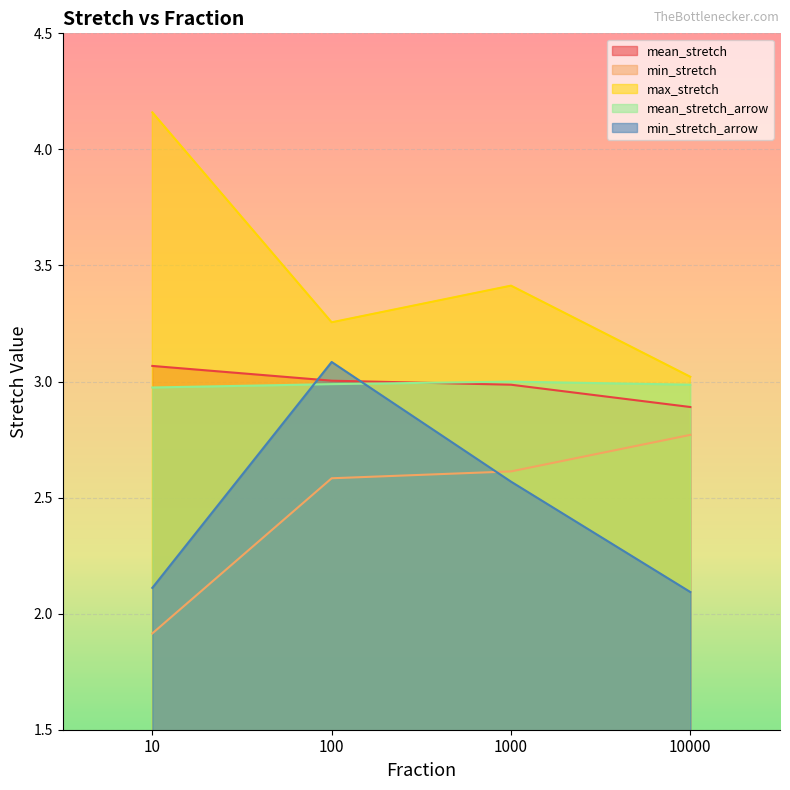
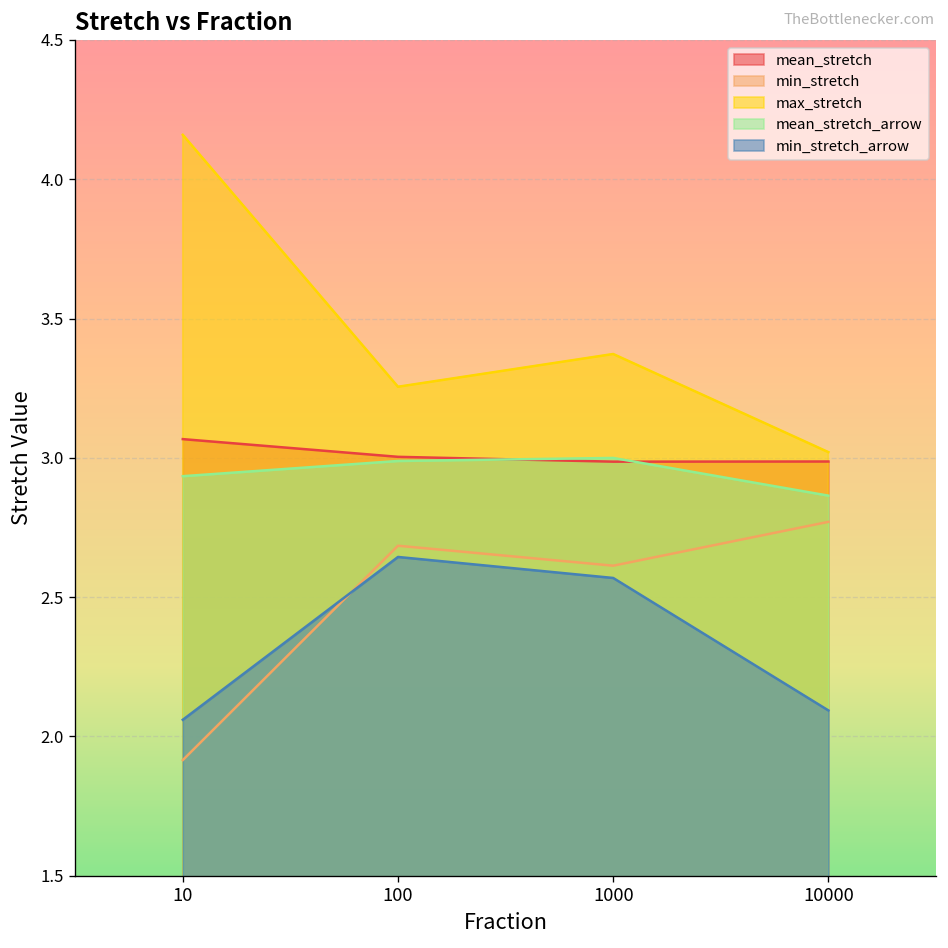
  {
    "mean_stretch": {
      "10": 3.07,
      "100": 3.00,
      "1000": 2.99,
-     "10000": 2.89
+     "10000": 2.99
    },
    "min_stretch": {
      "10": 1.91,
-     "100": 2.58,
+     "100": 2.68,
      "1000": 2.61,
      "10000": 2.77
    },
    "max_stretch": {
      "10": 4.16,
      "100": 3.26,
-     "1000": 3.41,
+     "1000": 3.37,
      "10000": 3.02
    },
    "mean_stretch_arrow": {
-     "10": 2.97,
+     "10": 2.93,
      "100": 2.99,
      "1000": 3.00,
-     "10000": 2.99
+     "10000": 2.86
    },
    "min_stretch_arrow": {
-     "10": 2.11,
-     "100": 3.08,
+     "10": 2.06,
+     "100": 2.64,
      "1000": 2.57,
      "10000": 2.09
    }
  }
